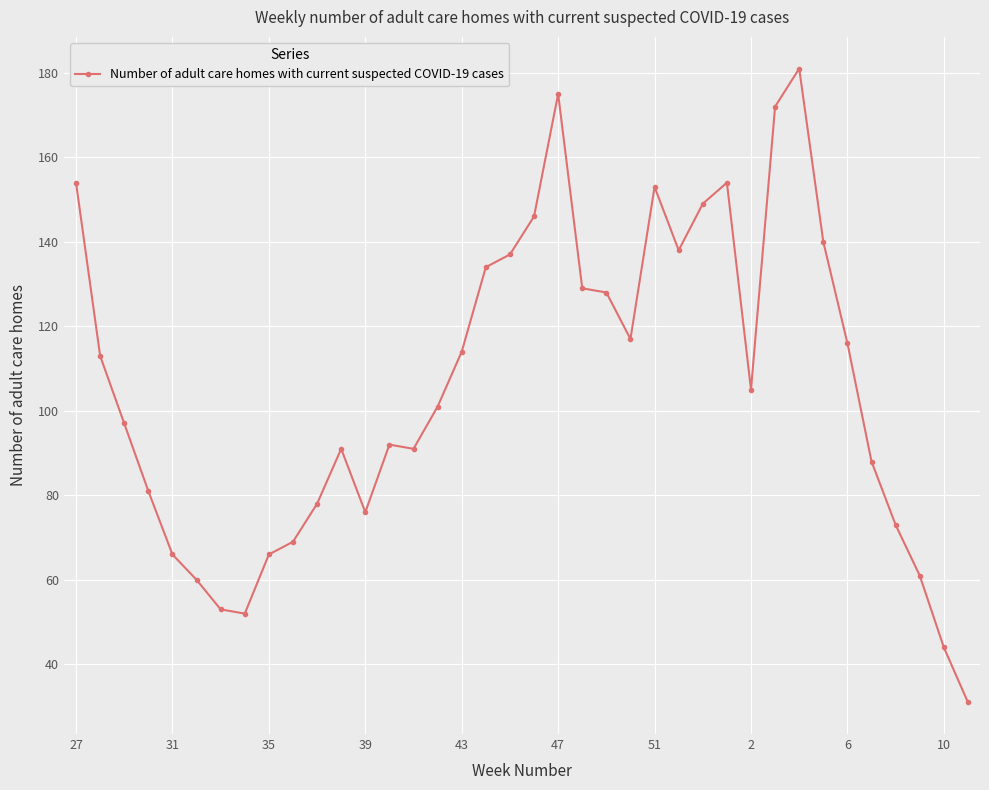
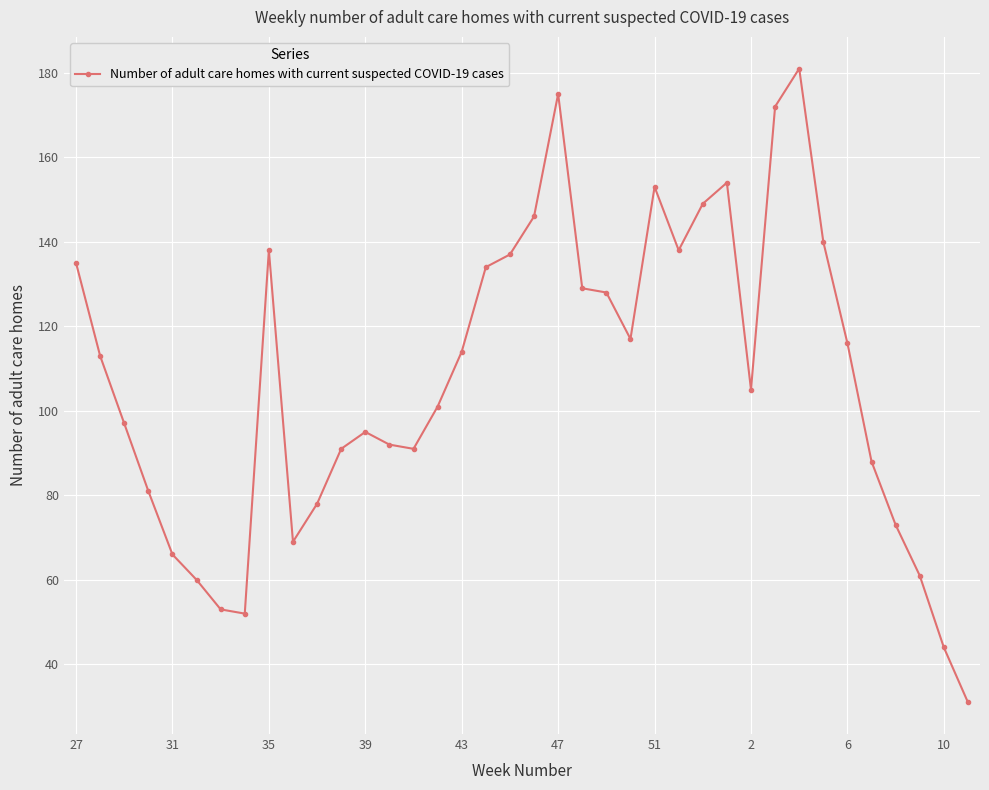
  {
-   "27": 154,
+   "27": 135,
    "31": 66,
-   "35": 66,
-   "39": 76,
+   "35": 138,
+   "39": 95,
    "43": 114,
    "47": 175,
    "51": 153,
    "2": 105,
    "6": 116,
    "10": 44
  }
